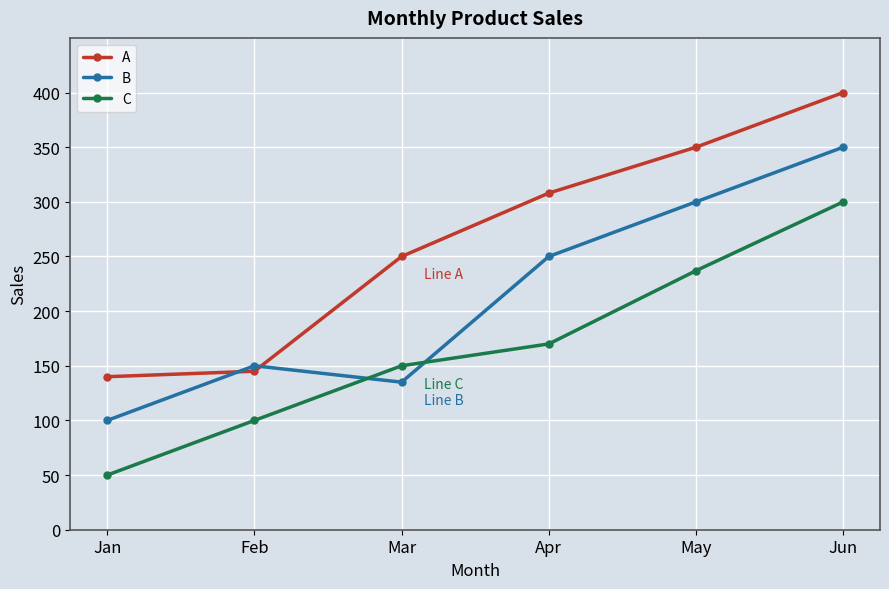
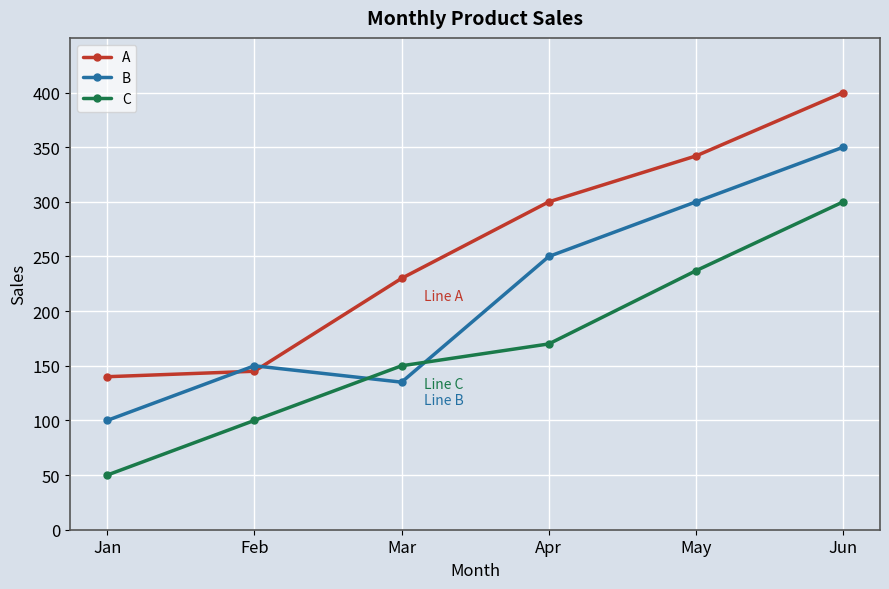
  {
    "A": {
      "Jan": 140,
      "Feb": 145,
-     "Mar": 250,
-     "Apr": 308,
-     "May": 350,
+     "Mar": 230,
+     "Apr": 300,
+     "May": 342,
      "Jun": 400
    },
    "B": {
      "Jan": 100,
      "Feb": 150,
      "Mar": 135,
      "Apr": 250,
      "May": 300,
      "Jun": 350
    },
    "C": {
      "Jan": 50,
      "Feb": 100,
      "Mar": 150,
      "Apr": 170,
      "May": 237,
      "Jun": 300
    }
  }
